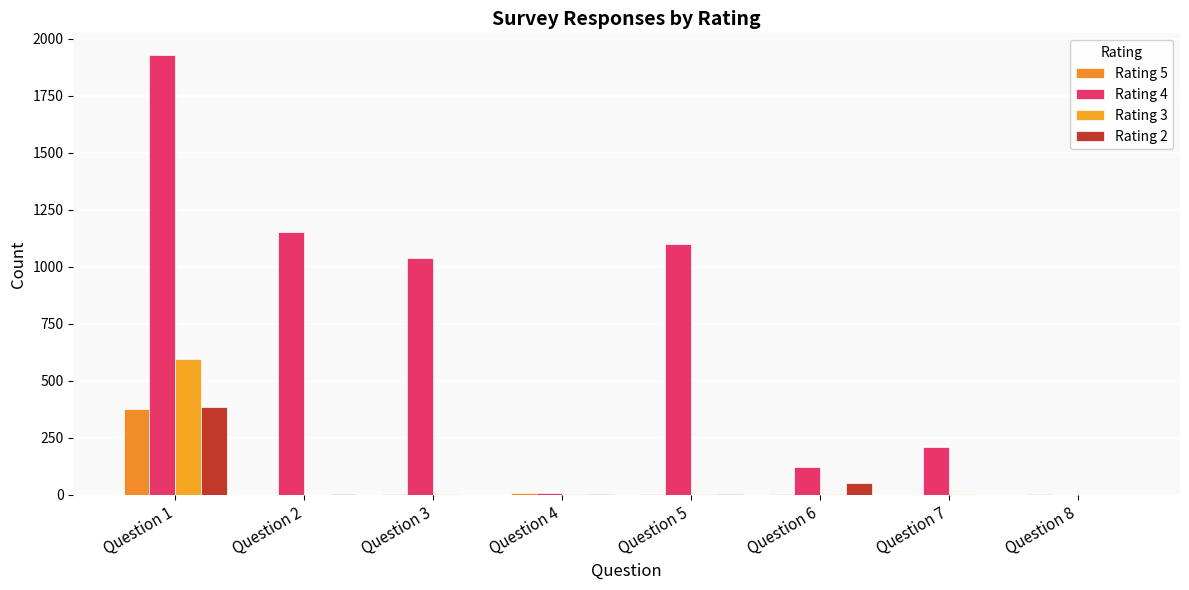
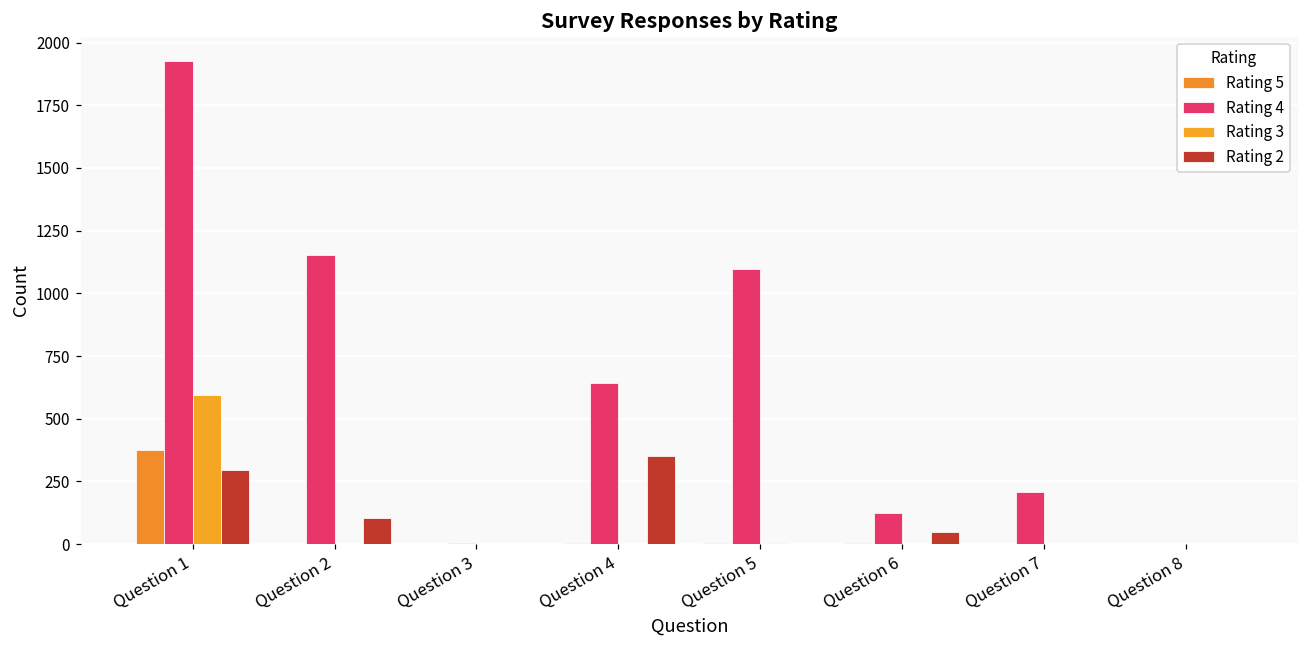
  {
    "Rating 4": {
      "Question 1": 1930,
      "Question 2": 1150,
-     "Question 3": 1040,
-     "Question 4": 10,
+     "Question 3": 0,
+     "Question 4": 640,
      "Question 5": 1100,
      "Question 6": 120,
      "Question 7": 210,
      "Question 8": 0
    },
    "Rating 2": {
-     "Question 1": 390,
-     "Question 2": 0,
+     "Question 1": 290,
+     "Question 2": 110,
      "Question 3": 0,
-     "Question 4": 0,
+     "Question 4": 350,
      "Question 6": 50,
      "Question 7": 0,
      "Question 8": 0
    }
  }
